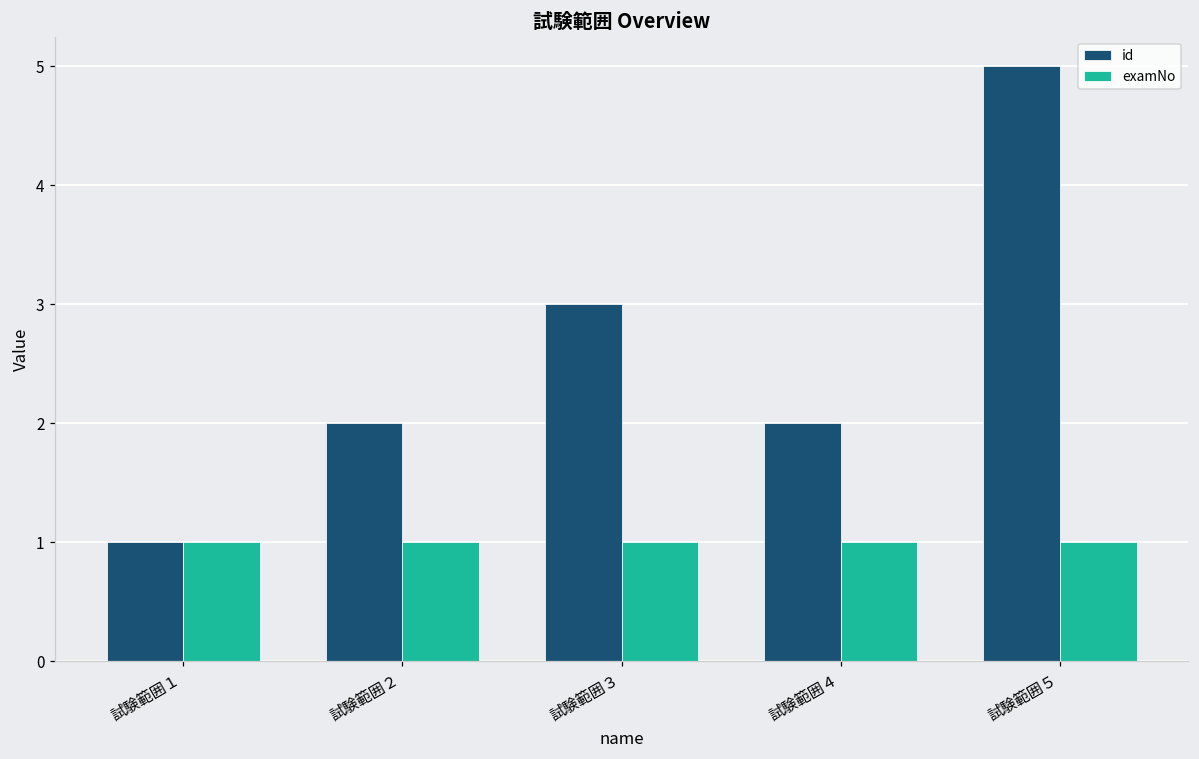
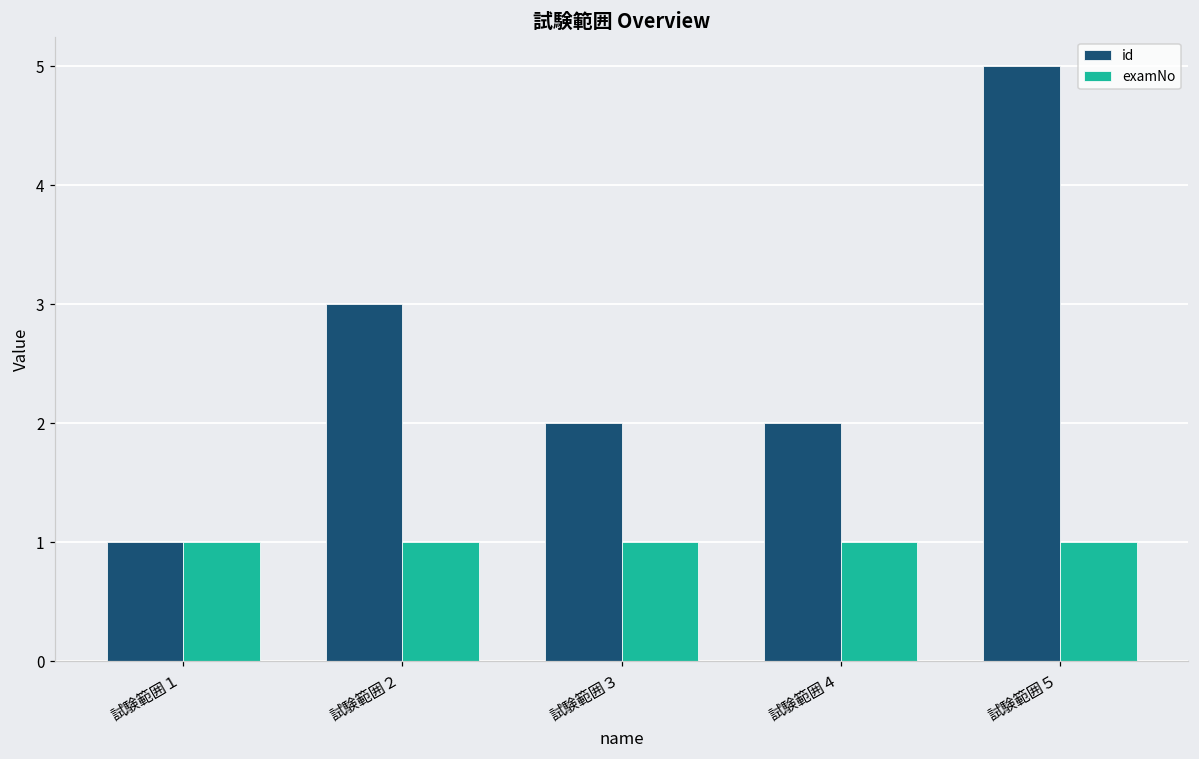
  {
    "id": {
      "試験範囲１": 1,
-     "試験範囲２": 2,
-     "試験範囲３": 3,
+     "試験範囲２": 3,
+     "試験範囲３": 2,
      "試験範囲４": 2,
      "試験範囲５": 5
    },
    "examNo": {
      "試験範囲１": 1,
      "試験範囲２": 1,
      "試験範囲３": 1,
      "試験範囲４": 1,
      "試験範囲５": 1
    }
  }
